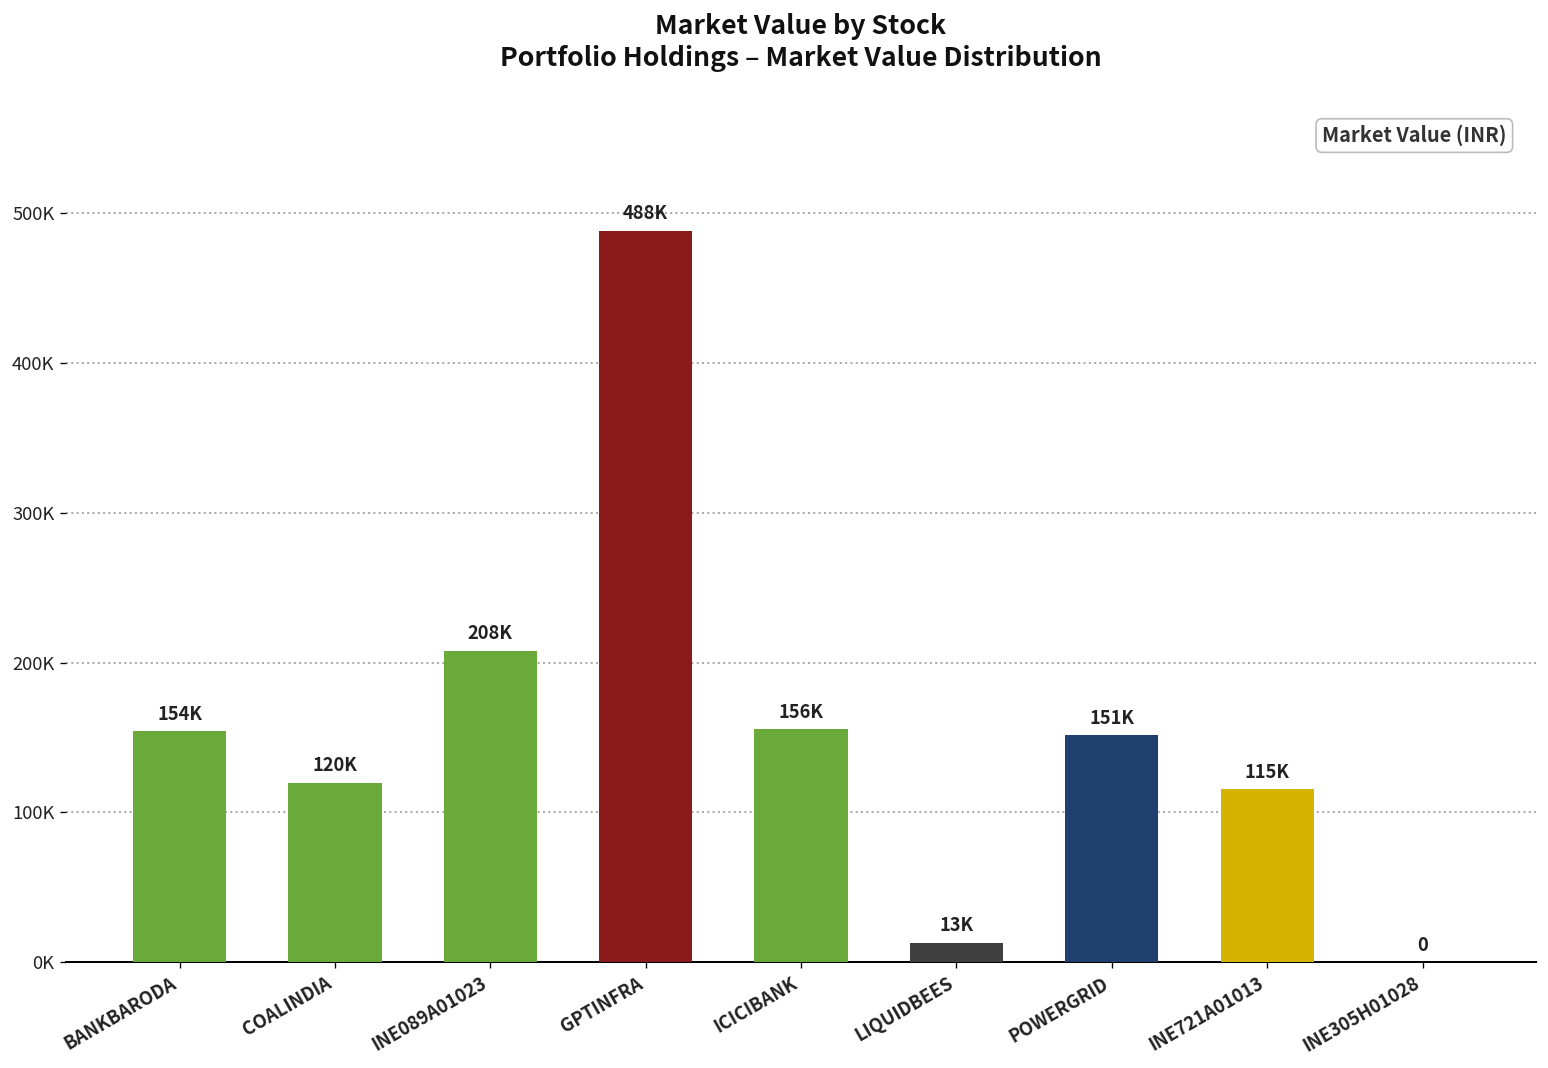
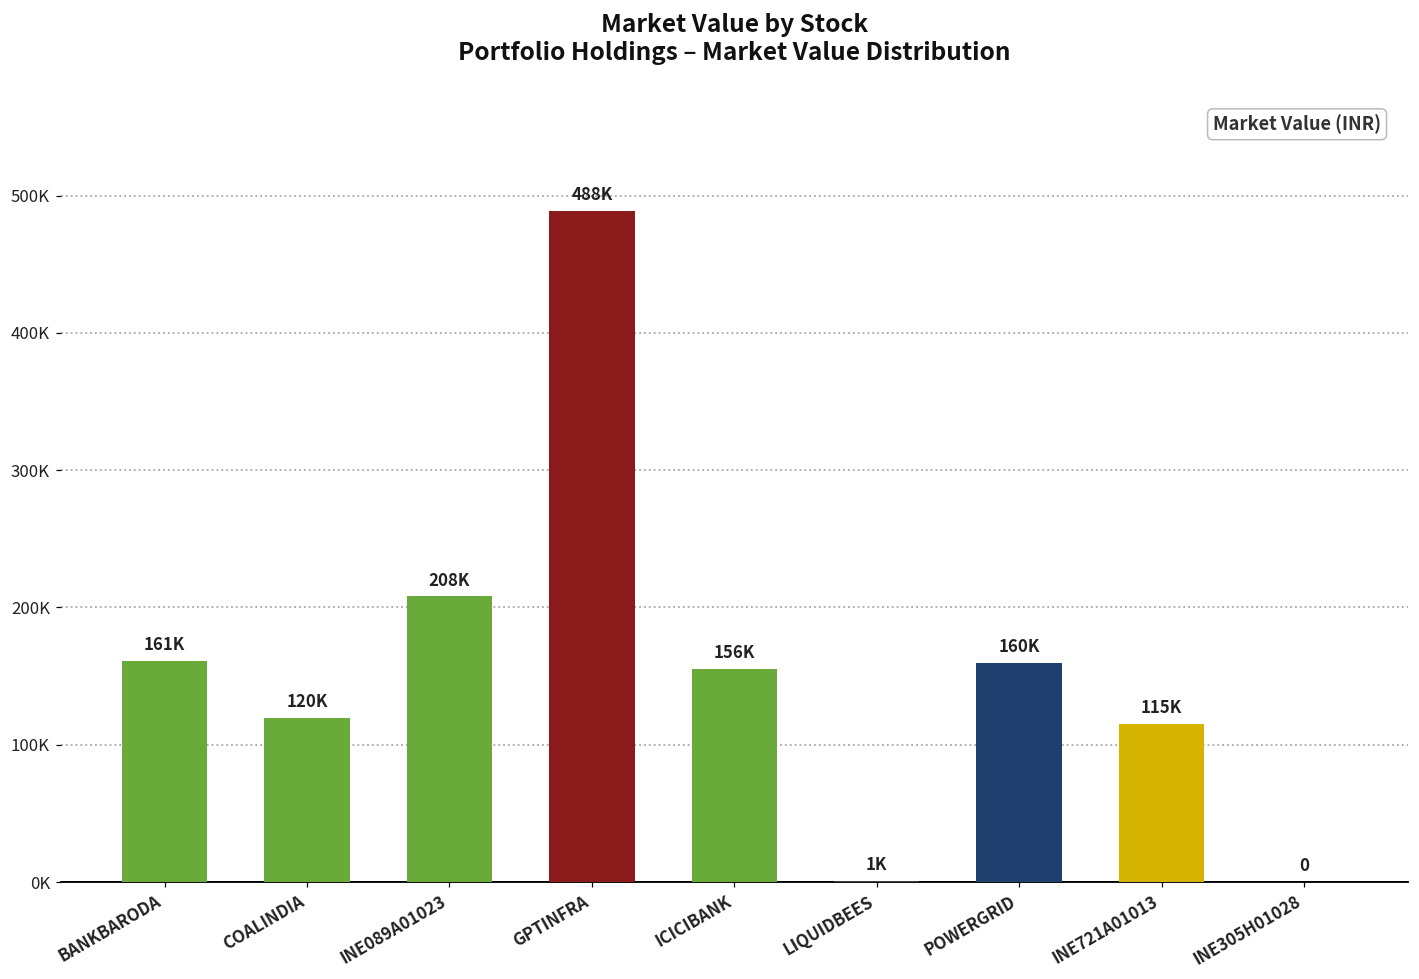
  {
-   "BANKBARODA": "154K",
+   "BANKBARODA": "161K",
    "COALINDIA": "120K",
    "INE089A01023": "208K",
    "GPTINFRA": "488K",
    "ICICIBANK": "156K",
-   "LIQUIDBEES": "13K",
-   "POWERGRID": "151K",
+   "LIQUIDBEES": "1K",
+   "POWERGRID": "160K",
    "INE721A01013": "115K",
    "INE305H01028": "0"
  }
